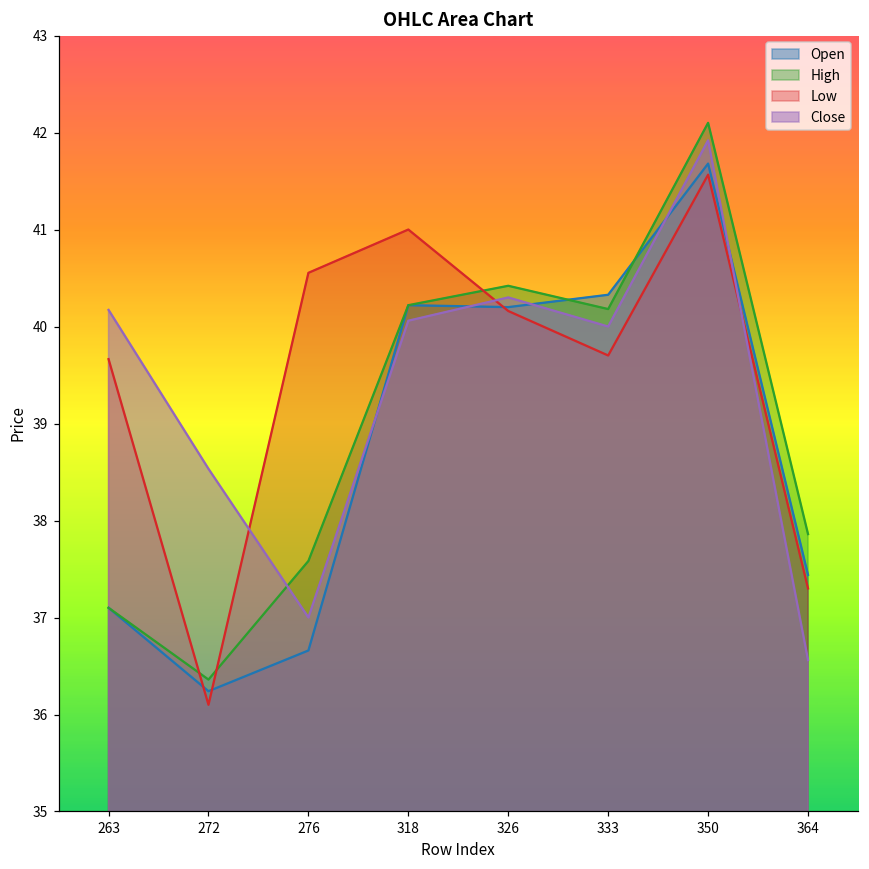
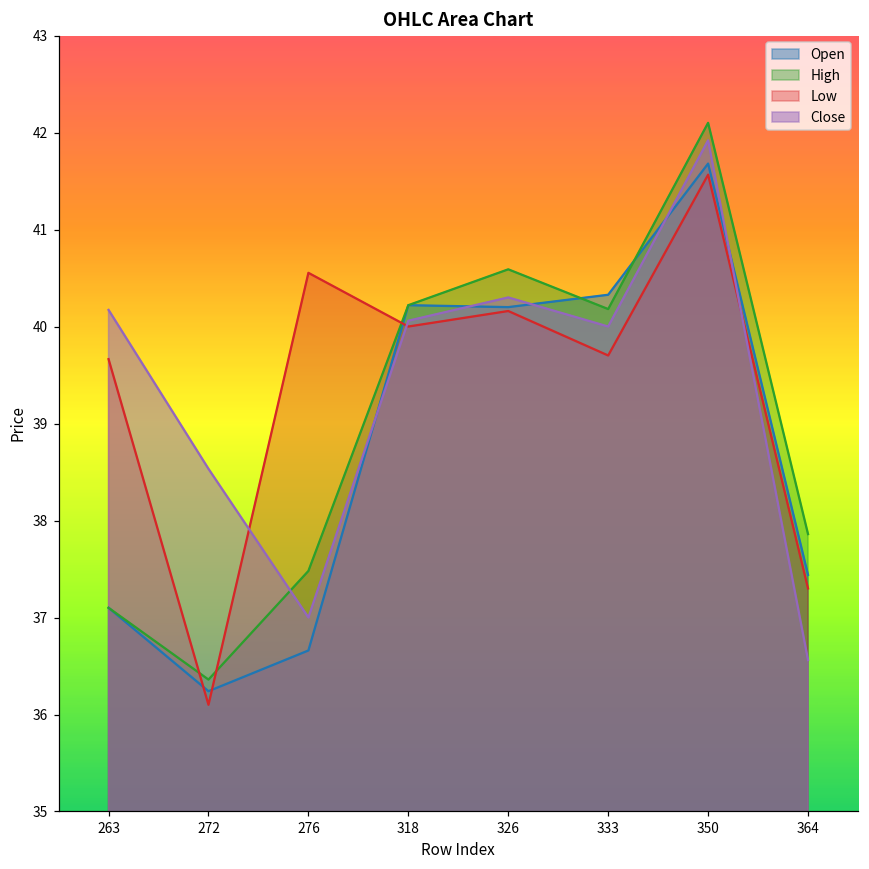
  {
    "Open": {
      "272": 36.2,
      "276": 36.7,
      "326": 40.2,
      "333": 40.3,
      "350": 41.7,
      "364": 37.4
    },
    "High": {
      "272": 36.4,
-     "276": 37.6,
-     "326": 40.4,
+     "276": 37.5,
+     "326": 40.6,
      "333": 40.2,
      "350": 42.1,
      "364": 37.9
    },
    "Low": {
      "263": 39.7,
      "272": 36.1,
      "276": 40.6,
-     "318": 41,
+     "318": 40,
      "326": 40.2,
      "333": 39.7,
      "350": 41.6,
      "364": 37.3
    },
    "Close": {
      "263": 40.2,
      "272": 38.5,
      "276": 37.0,
      "318": 40.1,
      "326": 40.3,
      "333": 40.0,
      "350": 41.9,
      "364": 36.6
    }
  }
